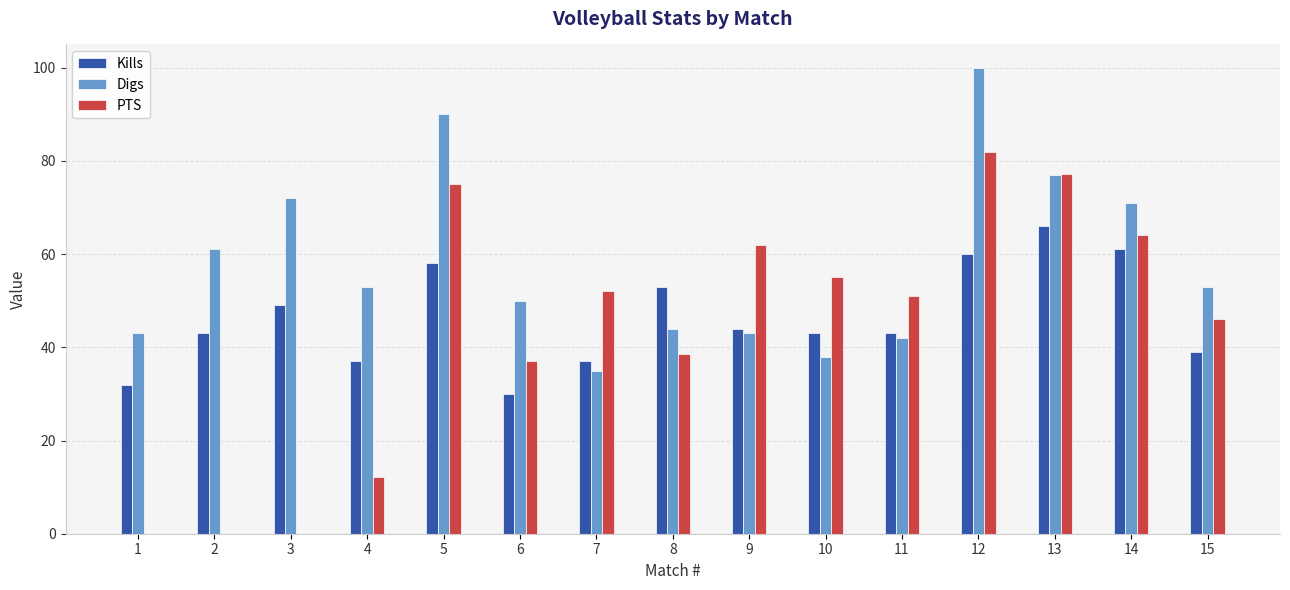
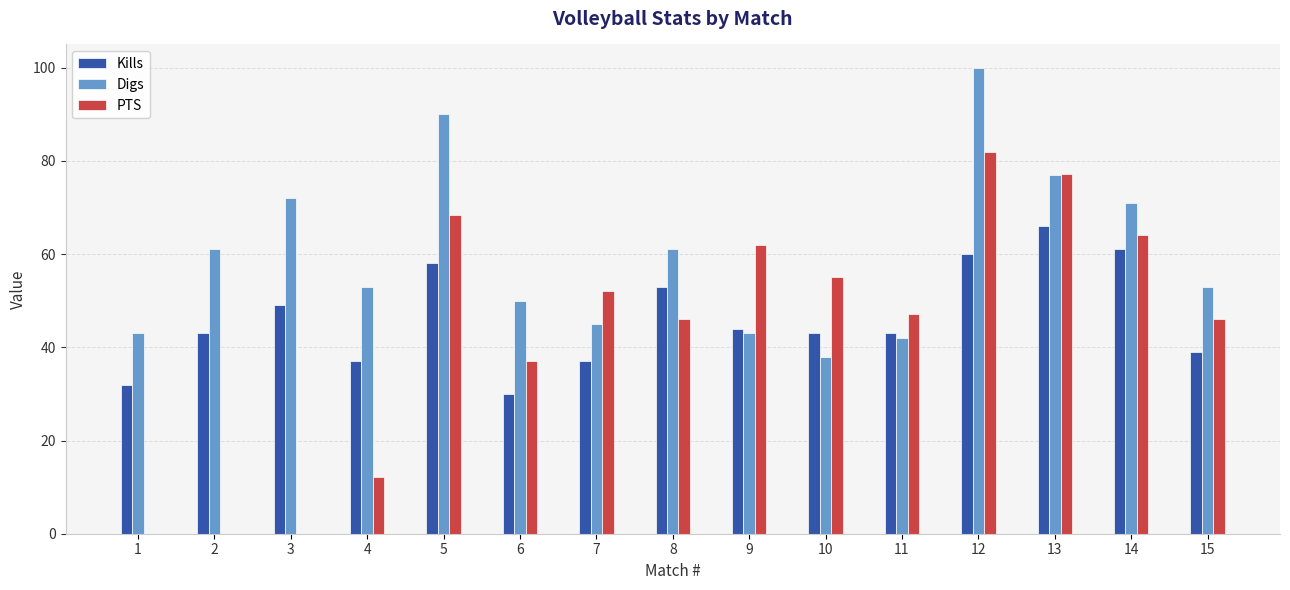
  {
    "Kills": {
      "1": 32,
      "2": 43,
      "3": 49,
      "4": 37,
      "5": 58,
      "6": 30,
      "7": 37,
      "8": 53,
      "9": 44,
      "10": 43,
      "11": 43,
      "12": 60,
      "13": 66,
      "14": 61,
      "15": 39
    },
    "Digs": {
      "1": 43,
      "2": 61,
      "3": 72,
      "4": 53,
      "5": 90,
      "6": 50,
-     "7": 35,
-     "8": 44,
+     "7": 45,
+     "8": 61,
      "9": 43,
      "10": 38,
      "11": 42,
      "12": 100,
      "13": 77,
      "14": 71,
      "15": 53
    },
    "PTS": {
      "1": 0,
      "2": 0,
      "3": 0,
      "4": 12,
-     "5": 75,
+     "5": 69,
      "6": 37,
      "7": 52,
-     "8": 39,
+     "8": 46,
      "9": 62,
      "10": 55,
-     "11": 51,
+     "11": 47,
      "12": 82,
      "13": 77,
      "14": 64,
      "15": 46
    }
  }
